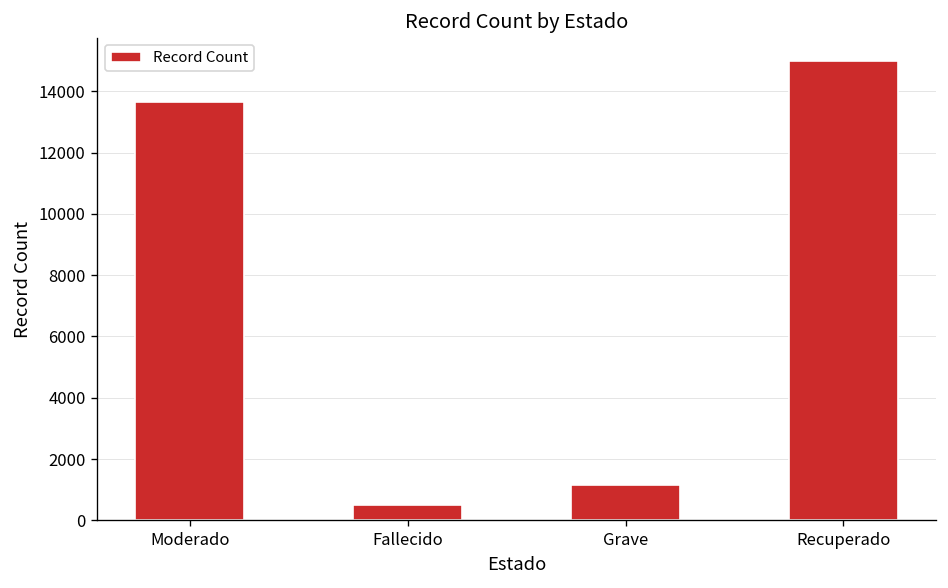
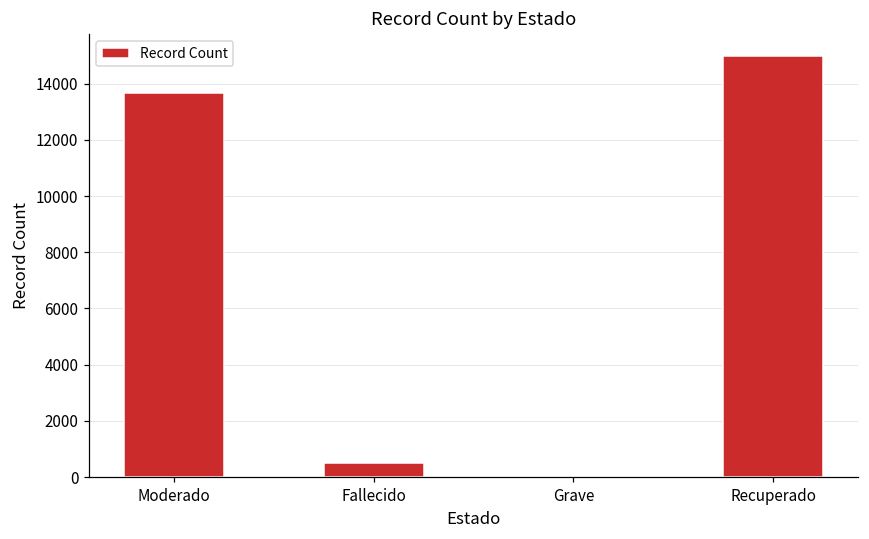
  {
    "Moderado": 13700,
    "Fallecido": 500,
-   "Grave": 1200,
+   "Grave": 0,
    "Recuperado": 15000
  }
